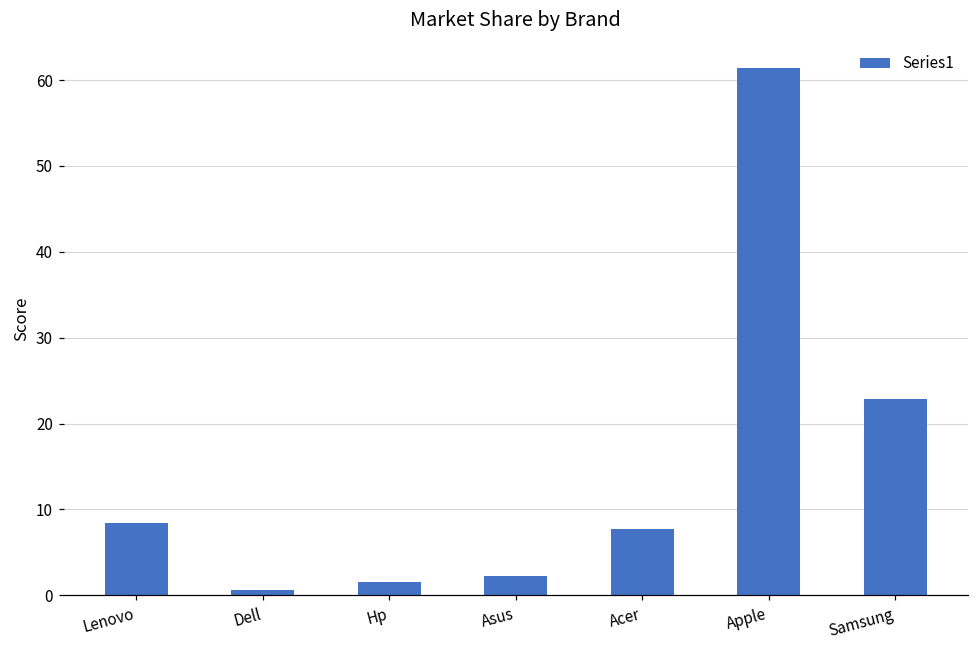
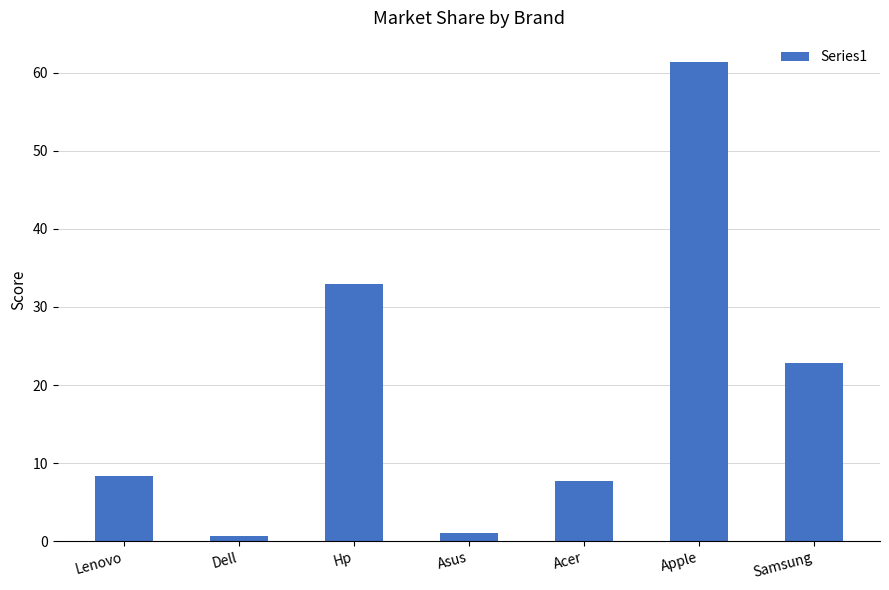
  {
    "Lenovo": 8,
    "Dell": 1,
-   "Hp": 2,
-   "Asus": 2,
+   "Hp": 33,
+   "Asus": 1,
    "Acer": 8,
    "Apple": 61,
    "Samsung": 23
  }
